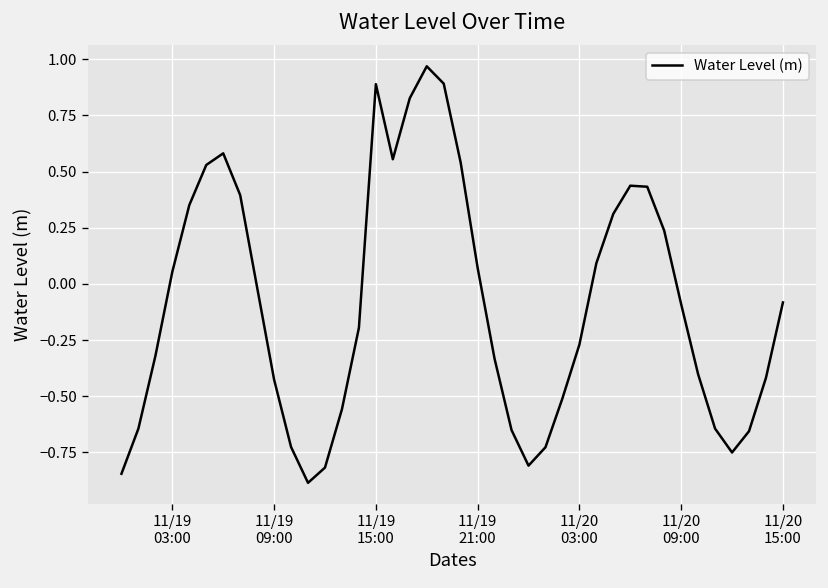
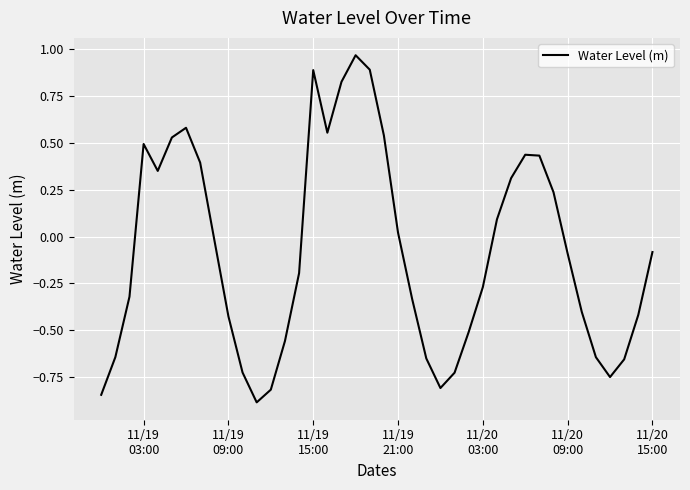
  {
-   "11/19 03:00": 0.05,
+   "11/19 03:00": 0.49,
    "11/19 09:00": -0.43,
    "11/19 15:00": 0.89,
-   "11/19 21:00": 0.07,
+   "11/19 21:00": 0.02,
    "11/20 03:00": -0.27,
    "11/20 09:00": -0.09,
    "11/20 15:00": -0.08
  }
